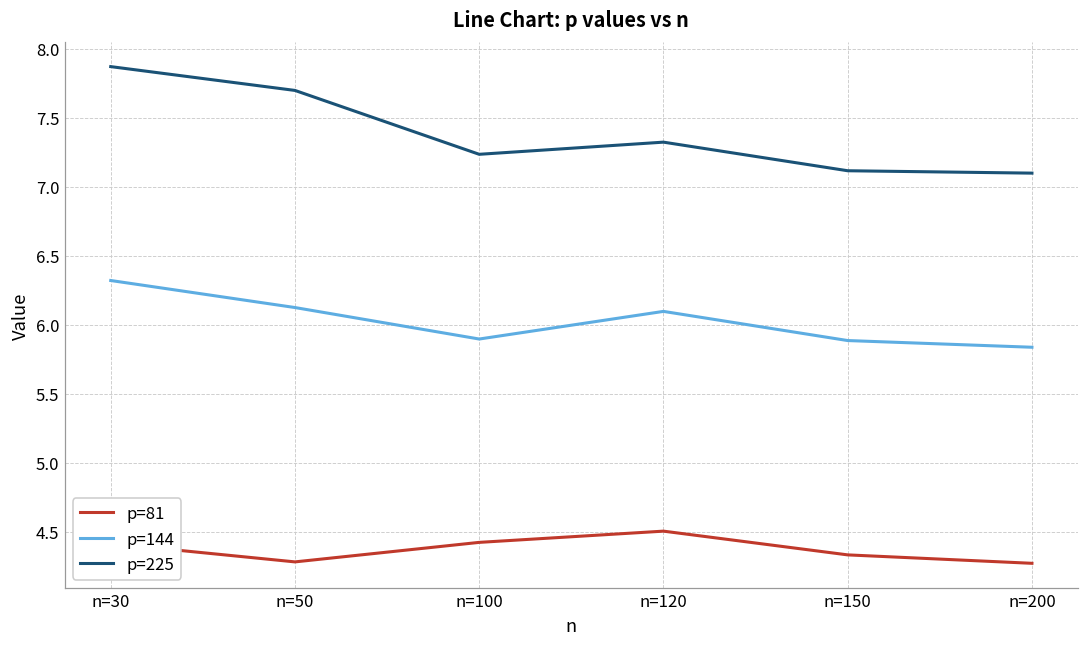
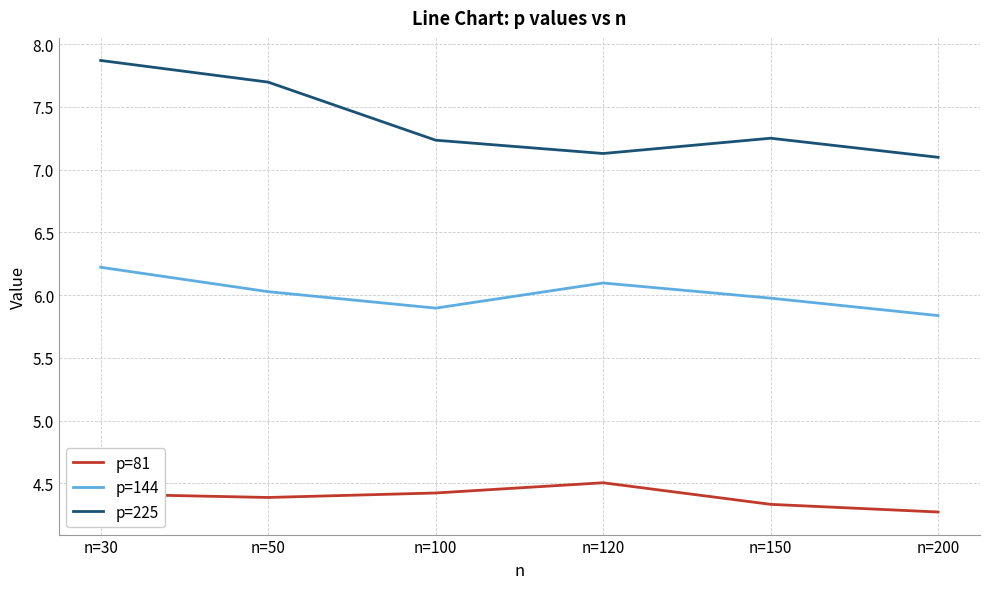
  {
    "p=81": {
-     "n=50": 4.28,
+     "n=50": 4.39,
      "n=100": 4.42,
      "n=120": 4.50,
      "n=150": 4.33,
      "n=200": 4.27
    },
    "p=144": {
-     "n=30": 6.32,
-     "n=50": 6.12,
+     "n=30": 6.22,
+     "n=50": 6.03,
      "n=100": 5.90,
      "n=120": 6.10,
-     "n=150": 5.89,
+     "n=150": 5.98,
      "n=200": 5.84
    },
    "p=225": {
      "n=30": 7.87,
      "n=50": 7.70,
      "n=100": 7.23,
-     "n=120": 7.32,
-     "n=150": 7.11,
+     "n=120": 7.13,
+     "n=150": 7.25,
      "n=200": 7.10
    }
  }
